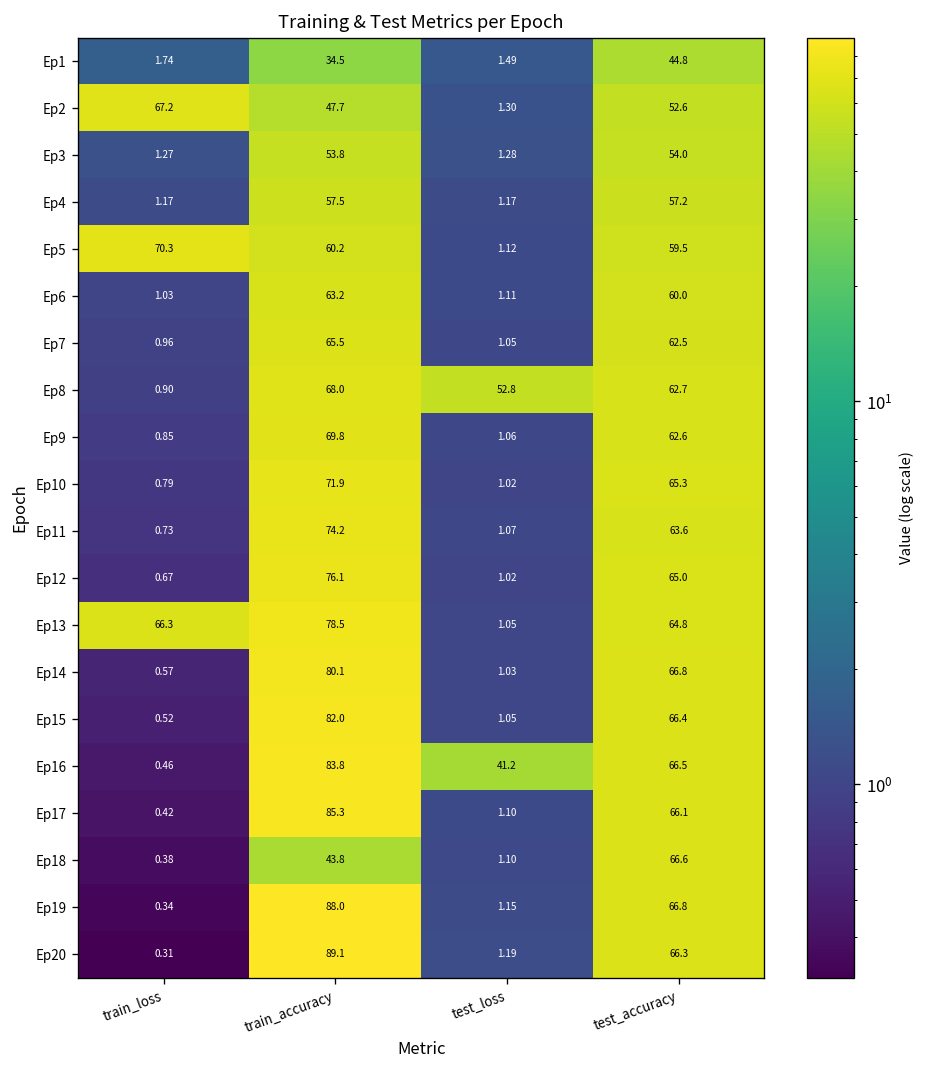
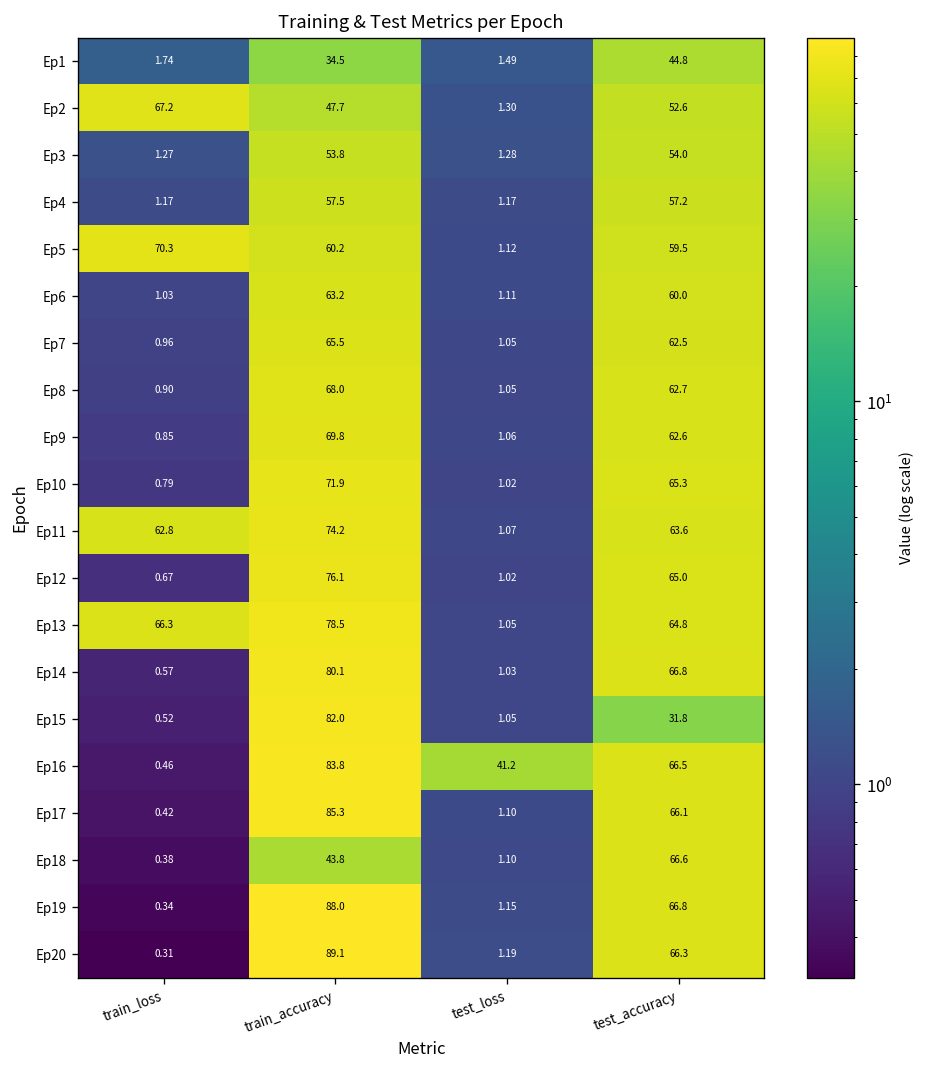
  {
    "Ep1": {
      "train_loss": 1.74,
      "train_accuracy": 34.5,
      "test_loss": 1.49,
      "test_accuracy": 44.8
    },
    "Ep2": {
      "train_loss": 67.2,
      "train_accuracy": 47.7,
      "test_loss": 1.30,
      "test_accuracy": 52.6
    },
    "Ep3": {
      "train_loss": 1.27,
      "train_accuracy": 53.8,
      "test_loss": 1.28,
      "test_accuracy": 54.0
    },
    "Ep4": {
      "train_loss": 1.17,
      "train_accuracy": 57.5,
      "test_loss": 1.17,
      "test_accuracy": 57.2
    },
    "Ep5": {
      "train_loss": 70.3,
      "train_accuracy": 60.2,
      "test_loss": 1.12,
      "test_accuracy": 59.5
    },
    "Ep6": {
      "train_loss": 1.03,
      "train_accuracy": 63.2,
      "test_loss": 1.11,
      "test_accuracy": 60.0
    },
    "Ep7": {
      "train_loss": 0.96,
      "train_accuracy": 65.5,
      "test_loss": 1.05,
      "test_accuracy": 62.5
    },
    "Ep8": {
      "train_loss": 0.90,
      "train_accuracy": 68.0,
-     "test_loss": 52.8,
+     "test_loss": 1.05,
      "test_accuracy": 62.7
    },
    "Ep9": {
      "train_loss": 0.85,
      "train_accuracy": 69.8,
      "test_loss": 1.06,
      "test_accuracy": 62.6
    },
    "Ep10": {
      "train_loss": 0.79,
      "train_accuracy": 71.9,
      "test_loss": 1.02,
      "test_accuracy": 65.3
    },
    "Ep11": {
-     "train_loss": 0.73,
+     "train_loss": 62.8,
      "train_accuracy": 74.2,
      "test_loss": 1.07,
      "test_accuracy": 63.6
    },
    "Ep12": {
      "train_loss": 0.67,
      "train_accuracy": 76.1,
      "test_loss": 1.02,
      "test_accuracy": 65.0
    },
    "Ep13": {
      "train_loss": 66.3,
      "train_accuracy": 78.5,
      "test_loss": 1.05,
      "test_accuracy": 64.8
    },
    "Ep14": {
      "train_loss": 0.57,
      "train_accuracy": 80.1,
      "test_loss": 1.03,
      "test_accuracy": 66.8
    },
    "Ep15": {
      "train_loss": 0.52,
      "train_accuracy": 82.0,
      "test_loss": 1.05,
-     "test_accuracy": 66.4
+     "test_accuracy": 31.8
    },
    "Ep16": {
      "train_loss": 0.46,
      "train_accuracy": 83.8,
      "test_loss": 41.2,
      "test_accuracy": 66.5
    },
    "Ep17": {
      "train_loss": 0.42,
      "train_accuracy": 85.3,
      "test_loss": 1.10,
      "test_accuracy": 66.1
    },
    "Ep18": {
      "train_loss": 0.38,
      "train_accuracy": 43.8,
      "test_loss": 1.10,
      "test_accuracy": 66.6
    },
    "Ep19": {
      "train_loss": 0.34,
      "train_accuracy": 88.0,
      "test_loss": 1.15,
      "test_accuracy": 66.8
    },
    "Ep20": {
      "train_loss": 0.31,
      "train_accuracy": 89.1,
      "test_loss": 1.19,
      "test_accuracy": 66.3
    }
  }
